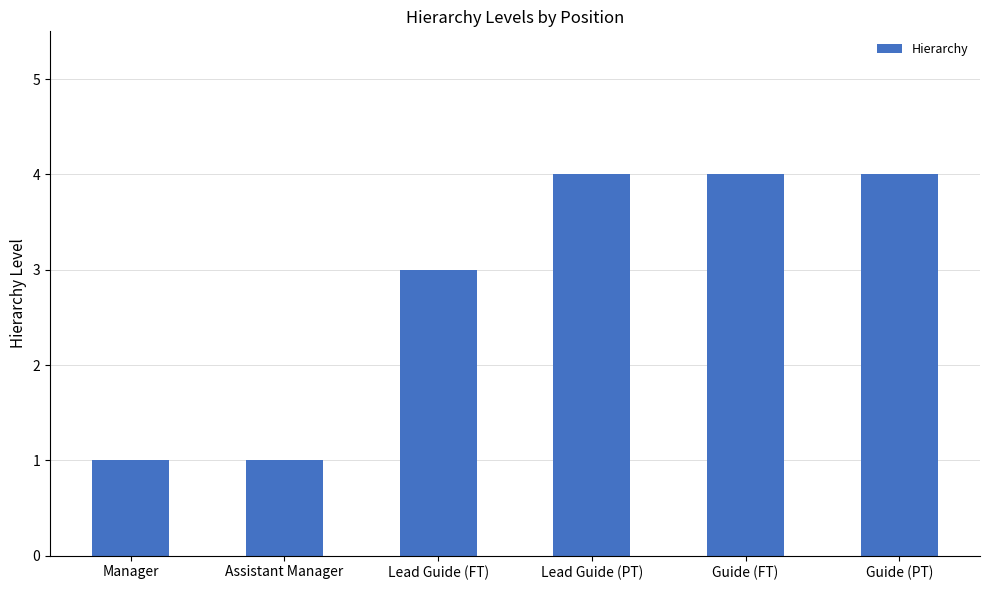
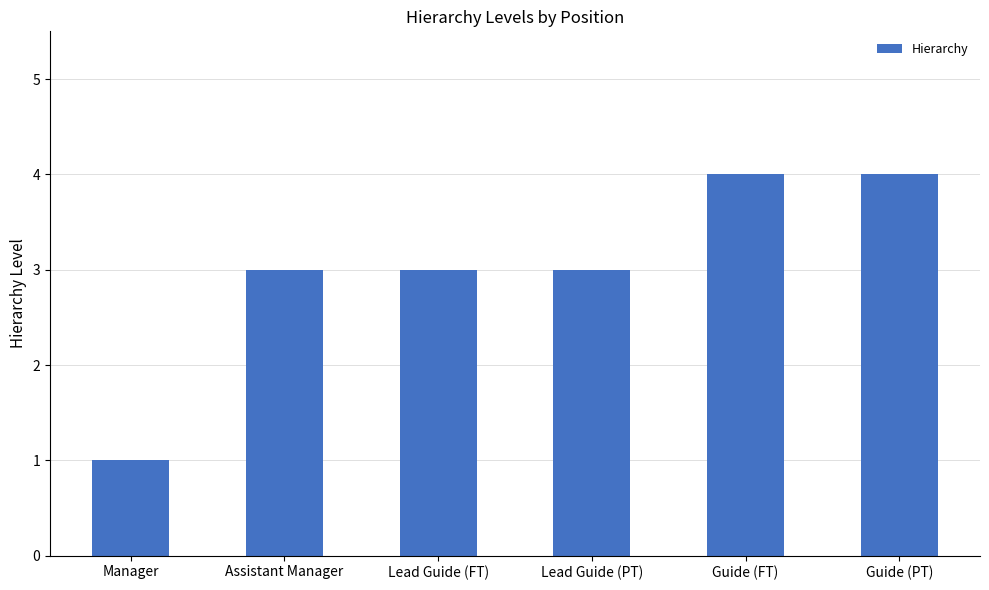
  {
    "Manager": 1,
-   "Assistant Manager": 1,
+   "Assistant Manager": 3,
    "Lead Guide (FT)": 3,
-   "Lead Guide (PT)": 4,
+   "Lead Guide (PT)": 3,
    "Guide (FT)": 4,
    "Guide (PT)": 4
  }
